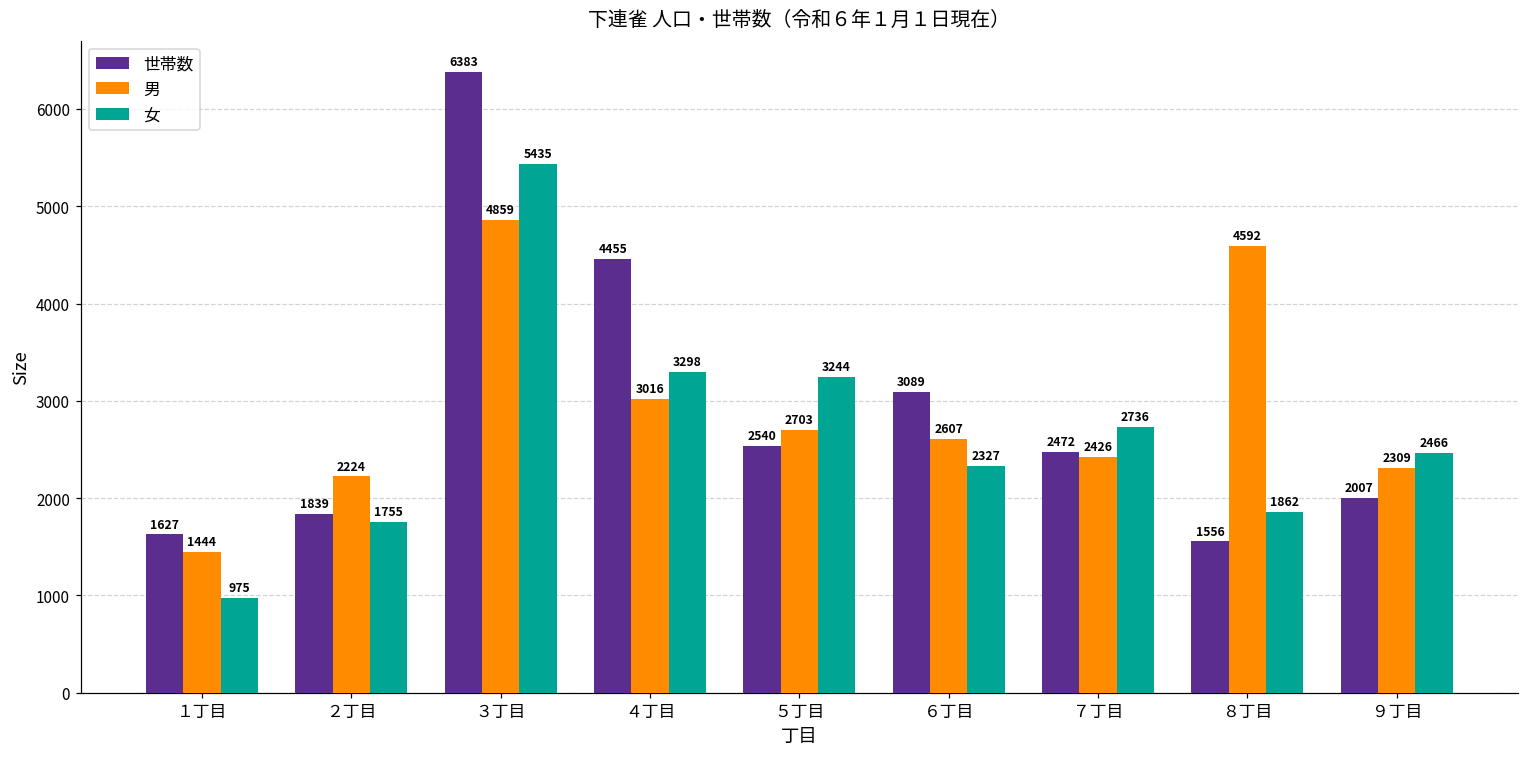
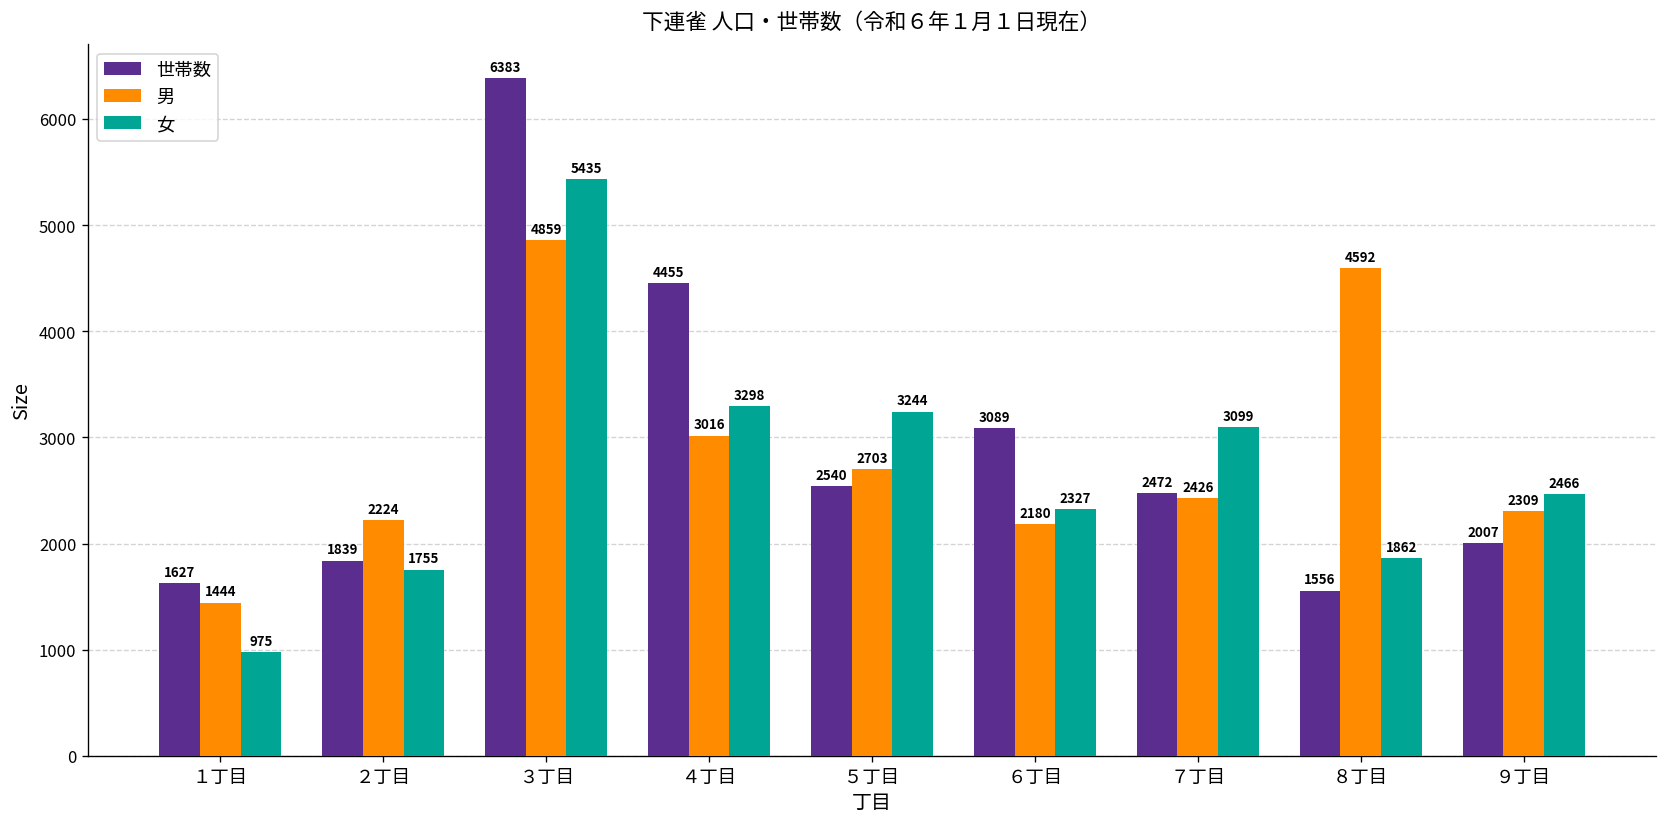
  {
    "世帯数": {
      "１丁目": 1627,
      "２丁目": 1839,
      "３丁目": 6383,
      "４丁目": 4455,
      "５丁目": 2540,
      "６丁目": 3089,
      "７丁目": 2472,
      "８丁目": 1556,
      "９丁目": 2007
    },
    "男": {
      "１丁目": 1444,
      "２丁目": 2224,
      "３丁目": 4859,
      "４丁目": 3016,
      "５丁目": 2703,
-     "６丁目": 2607,
+     "６丁目": 2180,
      "７丁目": 2426,
      "８丁目": 4592,
      "９丁目": 2309
    },
    "女": {
      "１丁目": 975,
      "２丁目": 1755,
      "３丁目": 5435,
      "４丁目": 3298,
      "５丁目": 3244,
      "６丁目": 2327,
-     "７丁目": 2736,
+     "７丁目": 3099,
      "８丁目": 1862,
      "９丁目": 2466
    }
  }
